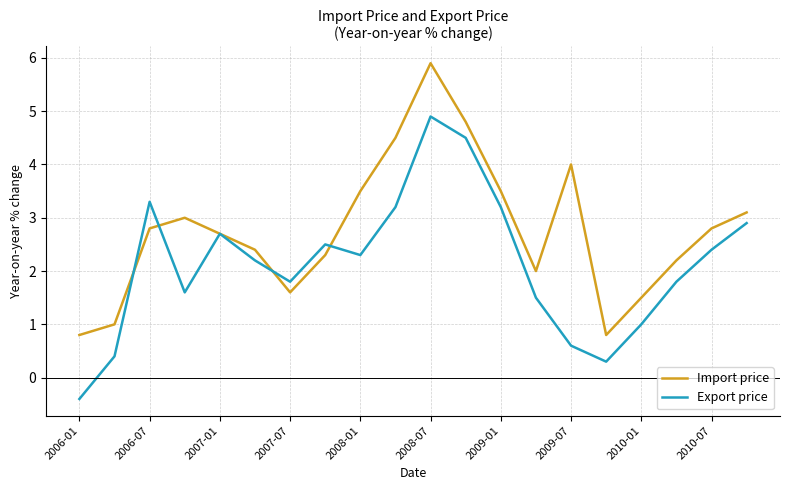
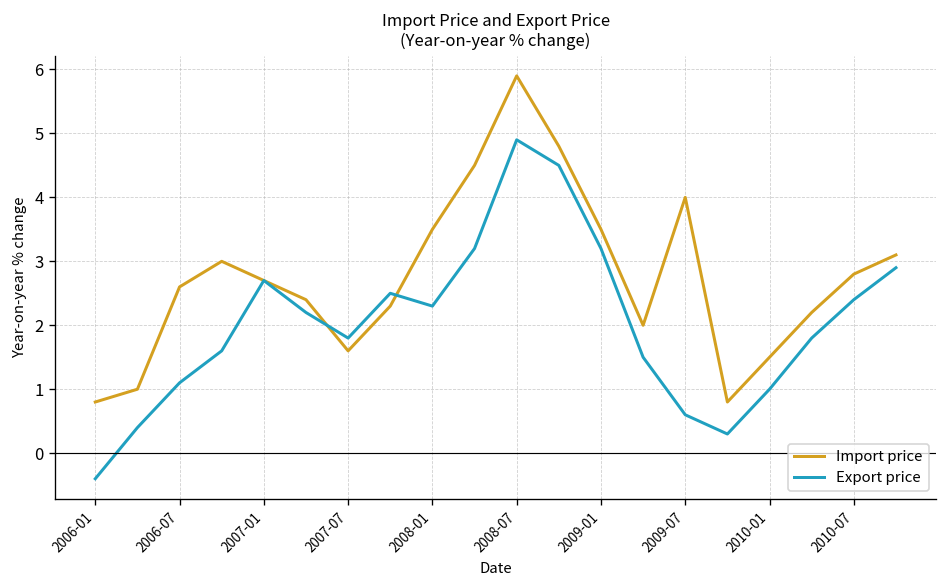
  {
    "Import price": {
      "2006-01": 0.8,
-     "2006-07": 2.8,
+     "2006-07": 2.6,
      "2007-07": 1.6,
      "2008-01": 3.5,
      "2008-07": 5.9,
      "2009-01": 3.5,
      "2009-07": 4.0,
      "2010-01": 1.5,
      "2010-07": 2.8
    },
    "Export price": {
      "2006-01": -0.4,
-     "2006-07": 3.3,
+     "2006-07": 1.1,
      "2007-07": 1.8,
      "2008-01": 2.3,
      "2008-07": 4.9,
      "2009-01": 3.2,
      "2009-07": 0.6,
      "2010-01": 1.0,
      "2010-07": 2.4
    }
  }
